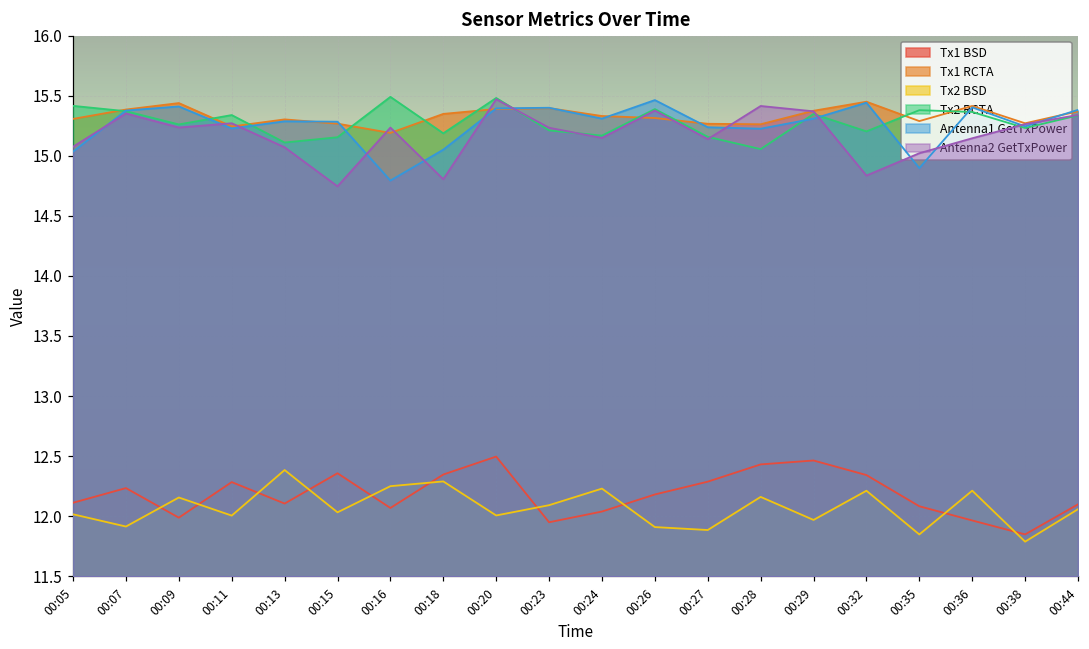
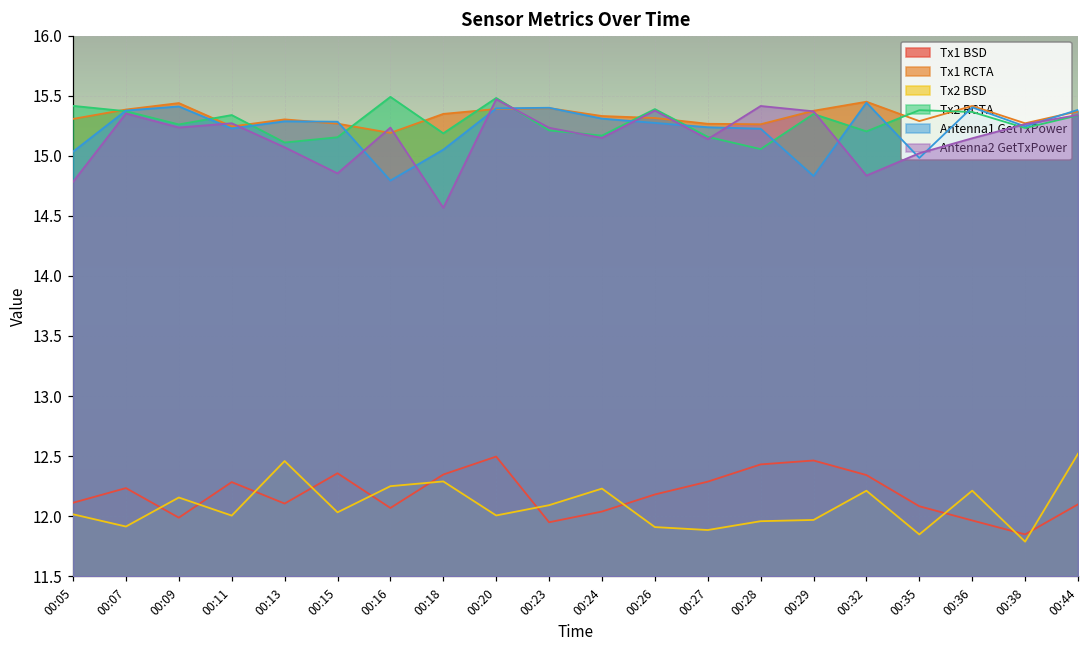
  {
    "Tx2 BSD": {
      "00:05": 12.02,
      "00:07": 11.91,
      "00:09": 12.16,
      "00:11": 12.01,
-     "00:13": 12.38,
+     "00:13": 12.46,
      "00:15": 12.03,
      "00:16": 12.25,
      "00:18": 12.29,
      "00:20": 12.01,
      "00:23": 12.09,
      "00:24": 12.23,
      "00:26": 11.91,
      "00:27": 11.89,
-     "00:28": 12.16,
+     "00:28": 11.96,
      "00:29": 11.97,
      "00:32": 12.21,
      "00:35": 11.85,
      "00:36": 12.21,
      "00:38": 11.79,
-     "00:44": 12.06
+     "00:44": 12.52
    },
    "Tx2 RCTA": {
      "00:05": 15.42,
      "00:09": 15.26,
      "00:11": 15.34,
      "00:13": 15.11,
      "00:15": 15.15,
      "00:16": 15.49,
      "00:18": 15.19,
      "00:28": 15.06,
      "00:32": 15.20
    },
    "Antenna1 GetTxPower": {
      "00:05": 15.03,
      "00:09": 15.41,
      "00:16": 14.79,
      "00:18": 15.05,
-     "00:26": 15.46,
+     "00:26": 15.27,
      "00:27": 15.24,
      "00:28": 15.22,
-     "00:29": 15.31,
-     "00:35": 14.90
+     "00:29": 14.83,
+     "00:35": 14.98
    },
    "Antenna2 GetTxPower": {
-     "00:05": 15.08,
+     "00:05": 14.78,
      "00:09": 15.23,
      "00:11": 15.27,
      "00:13": 15.07,
-     "00:15": 14.75,
+     "00:15": 14.85,
      "00:16": 15.23,
-     "00:18": 14.80,
+     "00:18": 14.57,
      "00:28": 15.41,
      "00:32": 14.83,
      "00:35": 15.02
    }
  }
